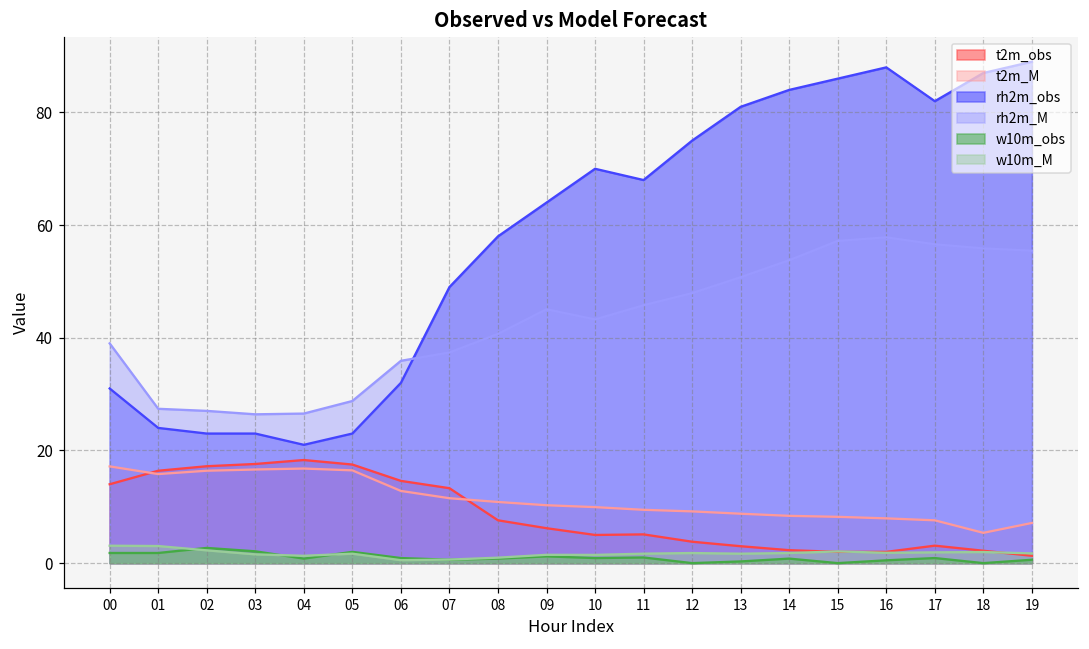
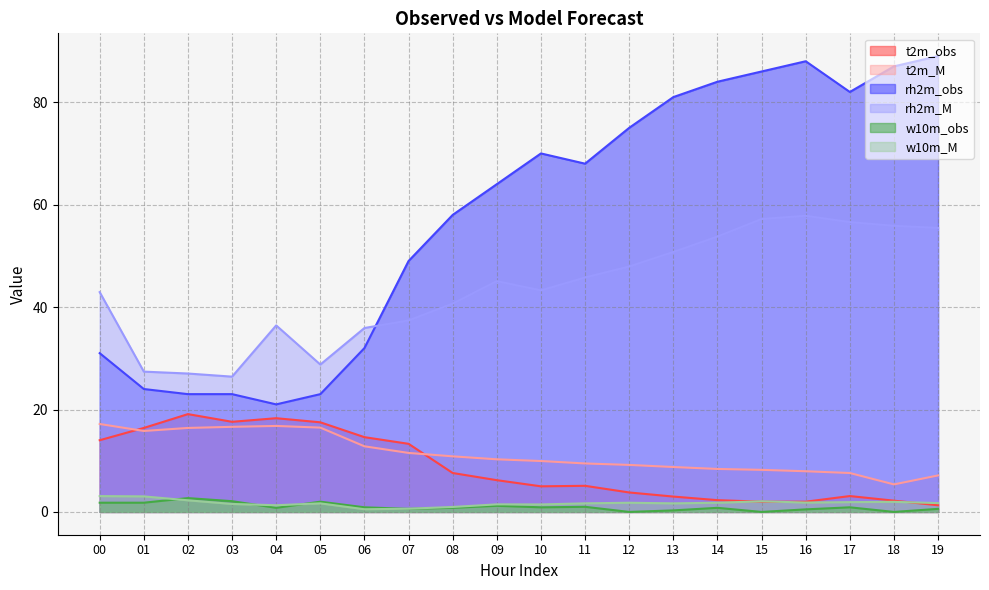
  {
    "t2m_obs": {
      "00": 14,
      "01": 16,
-     "02": 17,
+     "02": 19,
      "03": 18,
      "04": 18,
      "05": 18,
      "06": 15,
      "07": 13,
      "08": 8,
      "09": 6,
      "10": 5,
      "11": 5,
      "12": 4,
      "13": 3,
      "17": 3
    },
    "t2m_M": {
      "00": 17,
      "01": 16,
      "02": 16,
      "03": 17,
      "04": 17,
      "05": 16,
      "06": 13,
      "07": 12,
      "08": 11,
      "09": 10,
      "10": 10,
      "11": 9,
      "12": 9,
      "13": 9,
      "14": 8,
      "15": 8,
      "16": 8,
      "17": 8,
      "18": 5,
      "19": 7
    },
    "rh2m_obs": {
      "00": 31,
      "01": 24,
      "02": 23,
      "03": 23,
      "04": 21,
      "05": 23,
      "06": 32,
      "07": 49,
      "08": 58,
      "09": 64,
      "10": 70,
      "11": 68,
      "12": 75,
      "13": 81,
      "14": 84,
      "15": 86,
      "16": 88,
      "17": 82
    },
    "rh2m_M": {
-     "00": 39,
+     "00": 43,
      "01": 27,
      "02": 27,
      "03": 26,
-     "04": 27,
+     "04": 36,
      "05": 29,
      "06": 36,
      "07": 37,
      "08": 41,
      "09": 45,
      "10": 43,
      "11": 46,
      "12": 48,
      "13": 51,
      "14": 54,
      "15": 57,
      "16": 58,
      "17": 57,
      "18": 56,
      "19": 55
    },
    "w10m_obs": {
      "00": 2,
      "01": 2,
      "03": 2,
      "10": 1,
      "11": 1,
      "12": 0,
      "13": 0,
      "14": 1,
      "15": 0,
      "16": 1,
      "17": 1,
      "18": 0,
      "19": 1
    },
    "w10m_M": {
      "00": 3,
      "01": 3,
      "03": 2,
      "10": 1,
      "11": 2,
      "12": 2,
      "13": 2,
      "17": 2
    }
  }
